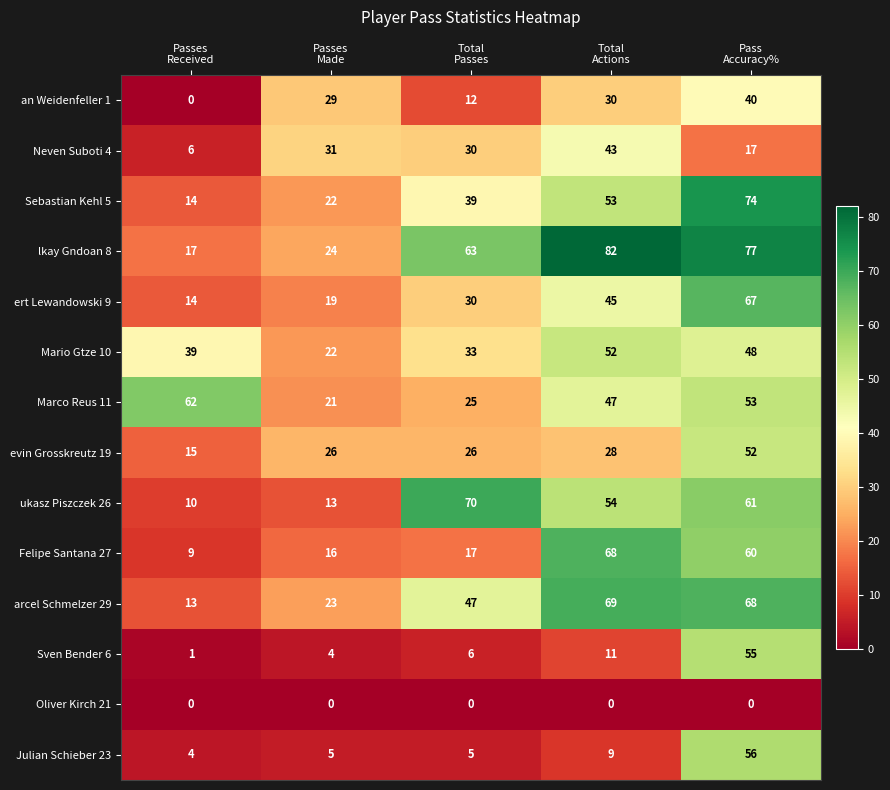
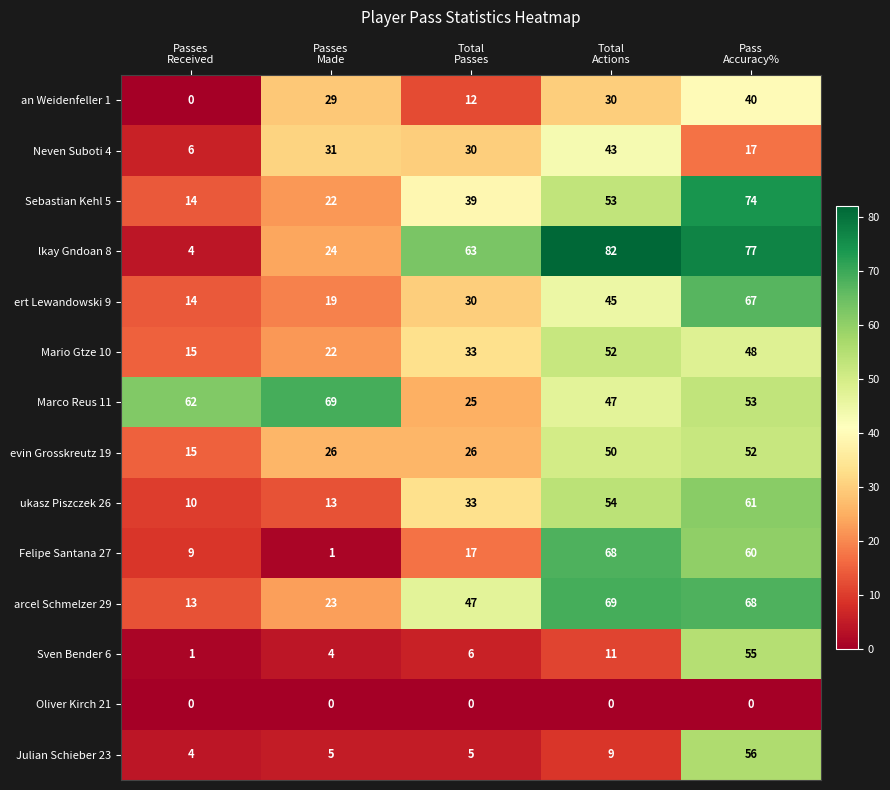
  {
    "an Weidenfeller 1": {
      "Passes Received": 0,
      "Passes Made": 29,
      "Total Passes": 12,
      "Total Actions": 30,
      "Pass Accuracy%": 40
    },
    "Neven Suboti 4": {
      "Passes Received": 6,
      "Passes Made": 31,
      "Total Passes": 30,
      "Total Actions": 43,
      "Pass Accuracy%": 17
    },
    "Sebastian Kehl 5": {
      "Passes Received": 14,
      "Passes Made": 22,
      "Total Passes": 39,
      "Total Actions": 53,
      "Pass Accuracy%": 74
    },
    "lkay Gndoan 8": {
-     "Passes Received": 17,
+     "Passes Received": 4,
      "Passes Made": 24,
      "Total Passes": 63,
      "Total Actions": 82,
      "Pass Accuracy%": 77
    },
    "ert Lewandowski 9": {
      "Passes Received": 14,
      "Passes Made": 19,
      "Total Passes": 30,
      "Total Actions": 45,
      "Pass Accuracy%": 67
    },
    "Mario Gtze 10": {
-     "Passes Received": 39,
+     "Passes Received": 15,
      "Passes Made": 22,
      "Total Passes": 33,
      "Total Actions": 52,
      "Pass Accuracy%": 48
    },
    "Marco Reus 11": {
      "Passes Received": 62,
-     "Passes Made": 21,
+     "Passes Made": 69,
      "Total Passes": 25,
      "Total Actions": 47,
      "Pass Accuracy%": 53
    },
    "evin Grosskreutz 19": {
      "Passes Received": 15,
      "Passes Made": 26,
      "Total Passes": 26,
-     "Total Actions": 28,
+     "Total Actions": 50,
      "Pass Accuracy%": 52
    },
    "ukasz Piszczek 26": {
      "Passes Received": 10,
      "Passes Made": 13,
-     "Total Passes": 70,
+     "Total Passes": 33,
      "Total Actions": 54,
      "Pass Accuracy%": 61
    },
    "Felipe Santana 27": {
      "Passes Received": 9,
-     "Passes Made": 16,
+     "Passes Made": 1,
      "Total Passes": 17,
      "Total Actions": 68,
      "Pass Accuracy%": 60
    },
    "arcel Schmelzer 29": {
      "Passes Received": 13,
      "Passes Made": 23,
      "Total Passes": 47,
      "Total Actions": 69,
      "Pass Accuracy%": 68
    },
    "Sven Bender 6": {
      "Passes Received": 1,
      "Passes Made": 4,
      "Total Passes": 6,
      "Total Actions": 11,
      "Pass Accuracy%": 55
    },
    "Oliver Kirch 21": {
      "Passes Received": 0,
      "Passes Made": 0,
      "Total Passes": 0,
      "Total Actions": 0,
      "Pass Accuracy%": 0
    },
    "Julian Schieber 23": {
      "Passes Received": 4,
      "Passes Made": 5,
      "Total Passes": 5,
      "Total Actions": 9,
      "Pass Accuracy%": 56
    }
  }
